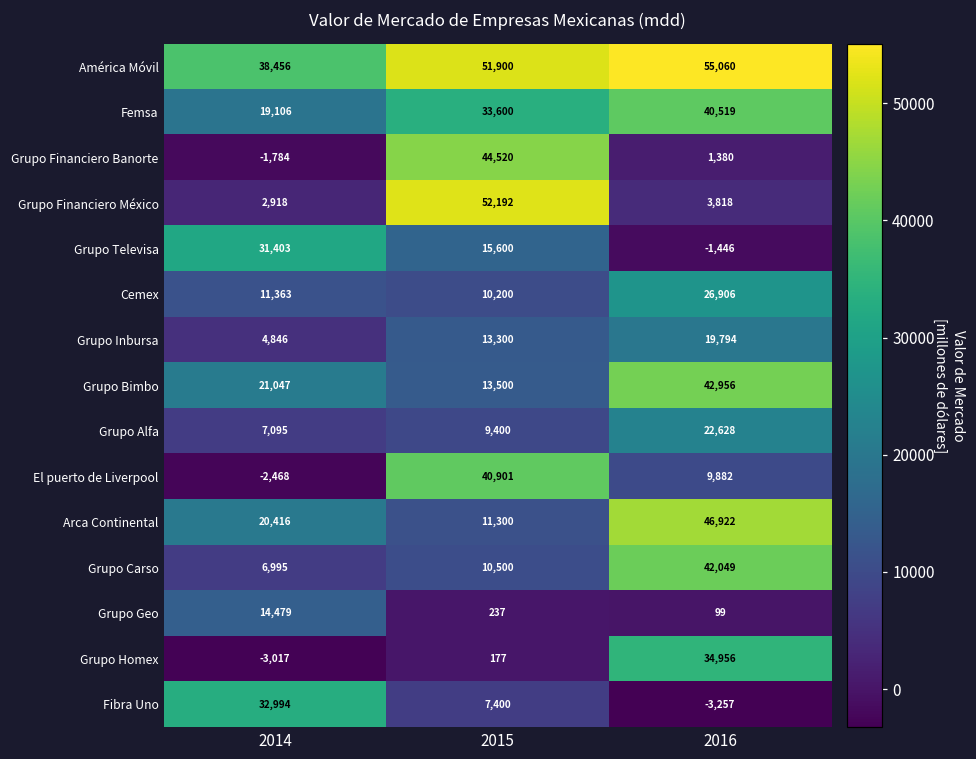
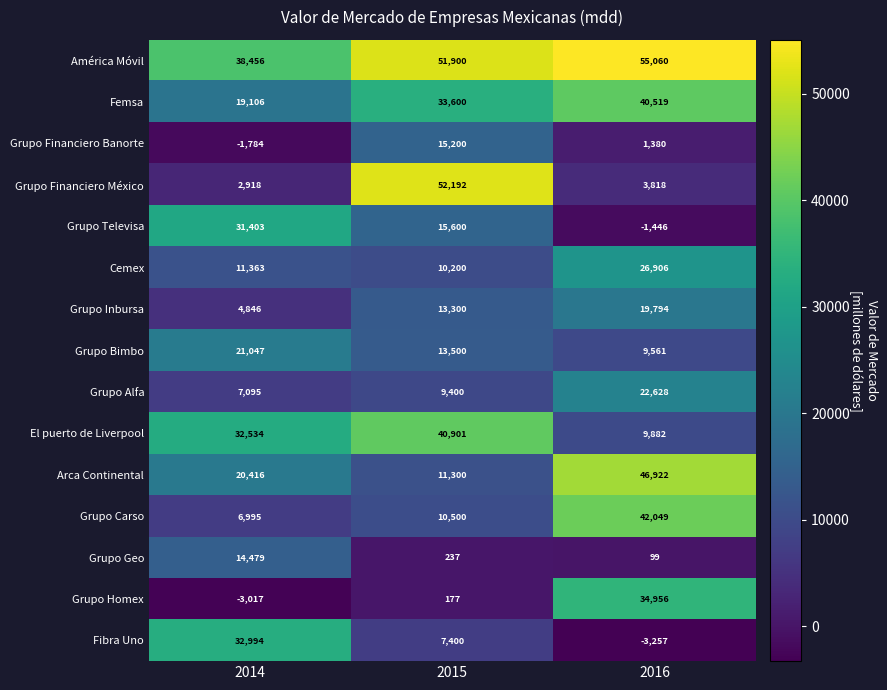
  {
    "América Móvil": {
      "2014": "38,456",
      "2015": "51,900",
      "2016": "55,060"
    },
    "Femsa": {
      "2014": "19,106",
      "2015": "33,600",
      "2016": "40,519"
    },
    "Grupo Financiero Banorte": {
      "2014": "-1,784",
-     "2015": "44,520",
+     "2015": "15,200",
      "2016": "1,380"
    },
    "Grupo Financiero México": {
      "2014": "2,918",
      "2015": "52,192",
      "2016": "3,818"
    },
    "Grupo Televisa": {
      "2014": "31,403",
      "2015": "15,600",
      "2016": "-1,446"
    },
    "Cemex": {
      "2014": "11,363",
      "2015": "10,200",
      "2016": "26,906"
    },
    "Grupo Inbursa": {
      "2014": "4,846",
      "2015": "13,300",
      "2016": "19,794"
    },
    "Grupo Bimbo": {
      "2014": "21,047",
      "2015": "13,500",
-     "2016": "42,956"
+     "2016": "9,561"
    },
    "Grupo Alfa": {
      "2014": "7,095",
      "2015": "9,400",
      "2016": "22,628"
    },
    "El puerto de Liverpool": {
-     "2014": "-2,468",
+     "2014": "32,534",
      "2015": "40,901",
      "2016": "9,882"
    },
    "Arca Continental": {
      "2014": "20,416",
      "2015": "11,300",
      "2016": "46,922"
    },
    "Grupo Carso": {
      "2014": "6,995",
      "2015": "10,500",
      "2016": "42,049"
    },
    "Grupo Geo": {
      "2014": "14,479",
      "2015": "237",
      "2016": "99"
    },
    "Grupo Homex": {
      "2014": "-3,017",
      "2015": "177",
      "2016": "34,956"
    },
    "Fibra Uno": {
      "2014": "32,994",
      "2015": "7,400",
      "2016": "-3,257"
    }
  }
